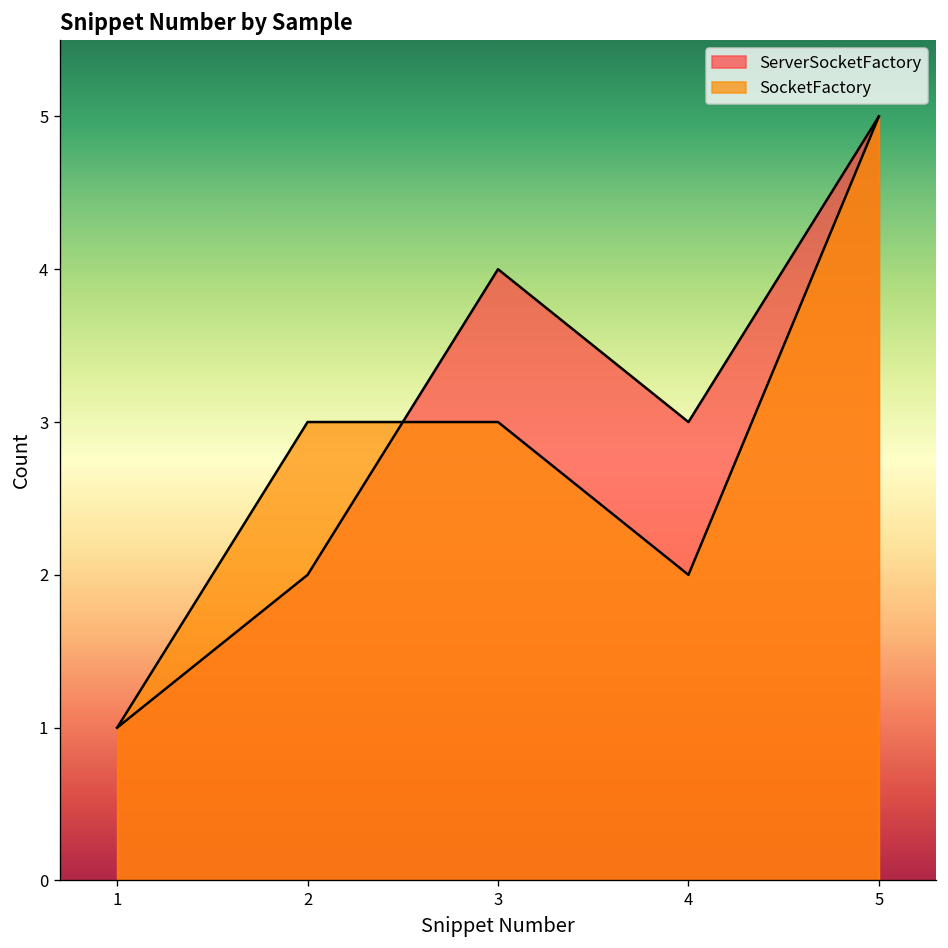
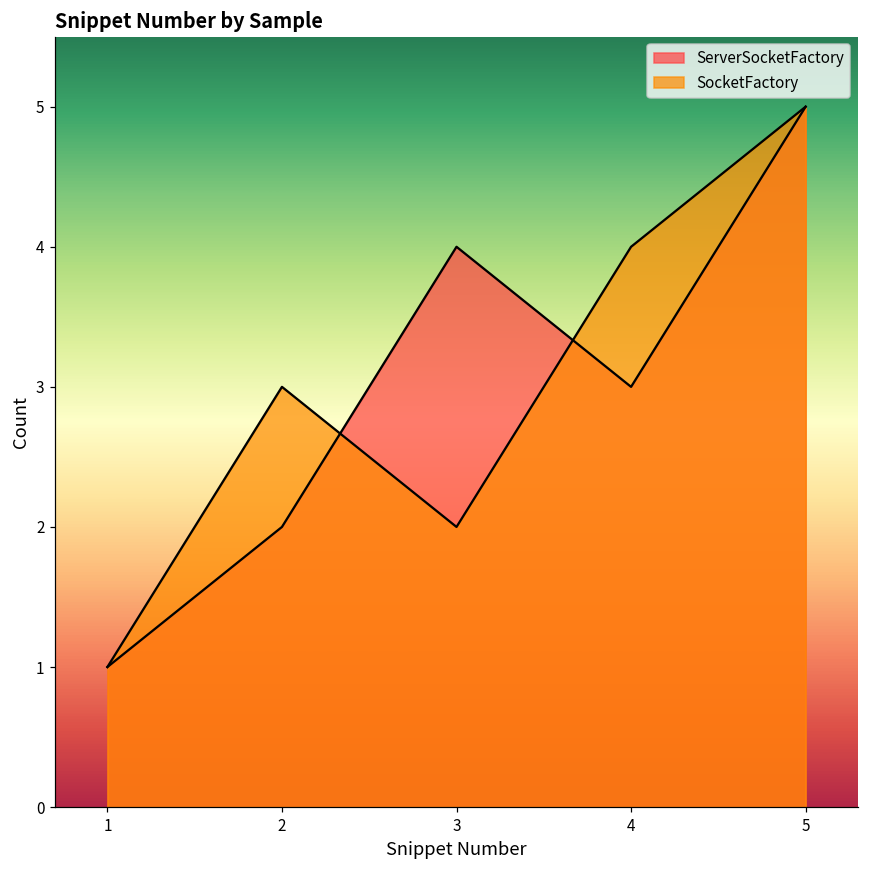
  {
    "ServerSocketFactory": {
      "2": 2,
      "3": 4,
      "4": 3
    },
    "SocketFactory": {
      "2": 3,
-     "3": 3,
-     "4": 2
+     "3": 2,
+     "4": 4
    }
  }
